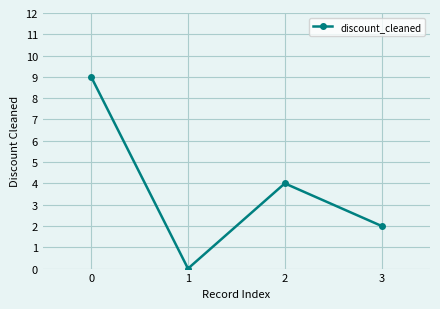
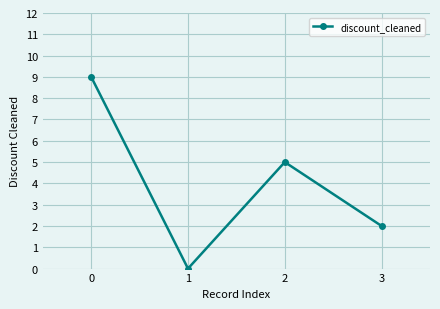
  {
    "0": 9,
    "1": 0,
-   "2": 4,
+   "2": 5,
    "3": 2
  }
